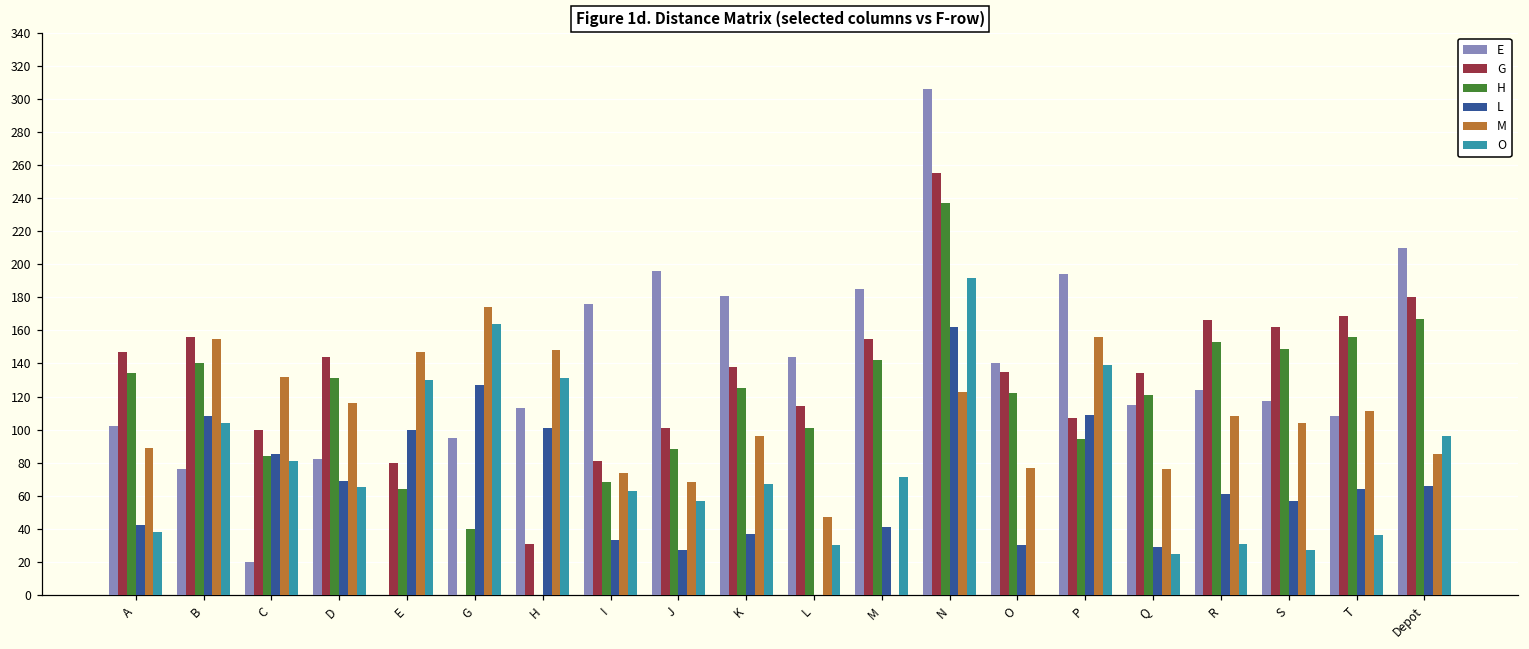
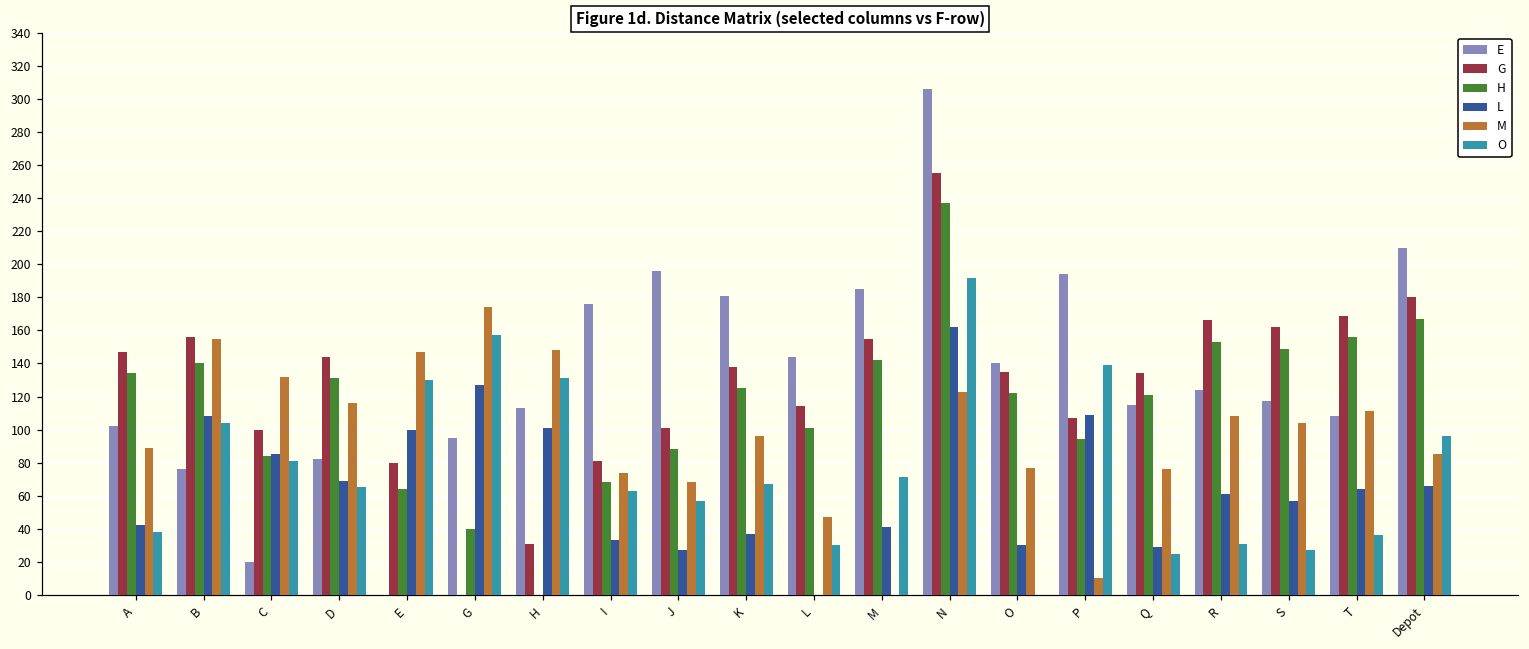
  {
    "E": {
      "A": 102,
      "B": 76,
      "C": 20,
      "D": 82,
      "E": 0,
      "G": 95,
      "H": 113,
      "I": 176,
      "J": 196,
      "K": 181,
      "L": 144,
      "M": 185,
      "N": 306,
      "O": 140,
      "P": 194,
      "Q": 115,
      "R": 124,
      "S": 117,
      "T": 108,
      "Depot": 210
    },
    "G": {
      "A": 147,
      "B": 156,
      "C": 100,
      "D": 144,
      "E": 80,
      "G": 0,
      "H": 31,
      "I": 81,
      "J": 101,
      "K": 138,
      "L": 114,
      "M": 155,
      "N": 255,
      "O": 135,
      "P": 107,
      "Q": 134,
      "R": 166,
      "S": 162,
      "T": 169,
      "Depot": 180
    },
    "H": {
      "A": 134,
      "B": 140,
      "C": 84,
      "D": 131,
      "E": 64,
      "G": 40,
      "H": 0,
      "I": 68,
      "J": 88,
      "K": 125,
      "L": 101,
      "M": 142,
      "N": 237,
      "O": 122,
      "P": 94,
      "Q": 121,
      "R": 153,
      "S": 149,
      "T": 156,
      "Depot": 167
    },
    "L": {
      "A": 42,
      "B": 108,
      "C": 85,
      "D": 69,
      "E": 100,
      "G": 127,
      "H": 101,
      "I": 33,
      "J": 27,
      "K": 37,
      "L": 0,
      "M": 41,
      "N": 162,
      "O": 30,
      "P": 109,
      "Q": 29,
      "R": 61,
      "S": 57,
      "T": 64,
      "Depot": 66
    },
    "M": {
      "A": 89,
      "B": 155,
      "C": 132,
      "D": 116,
      "E": 147,
      "G": 174,
      "H": 148,
      "I": 74,
      "J": 68,
      "K": 96,
      "L": 47,
      "M": 0,
      "N": 123,
      "O": 77,
-     "P": 156,
+     "P": 10,
      "Q": 76,
      "R": 108,
      "S": 104,
      "T": 111,
      "Depot": 85
    },
    "O": {
      "A": 38,
      "B": 104,
      "C": 81,
      "D": 65,
      "E": 130,
-     "G": 164,
+     "G": 157,
      "H": 131,
      "I": 63,
      "J": 57,
      "K": 67,
      "L": 30,
      "M": 71,
      "N": 192,
      "O": 0,
      "P": 139,
      "Q": 25,
      "R": 31,
      "S": 27,
      "T": 36,
      "Depot": 96
    }
  }
